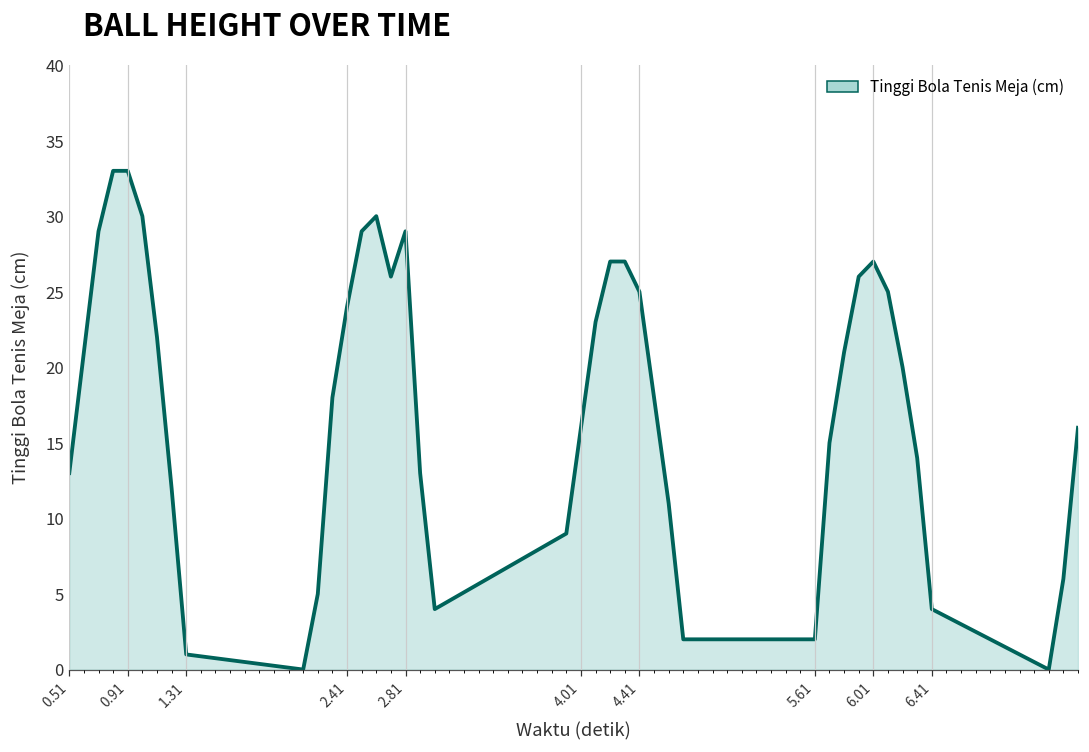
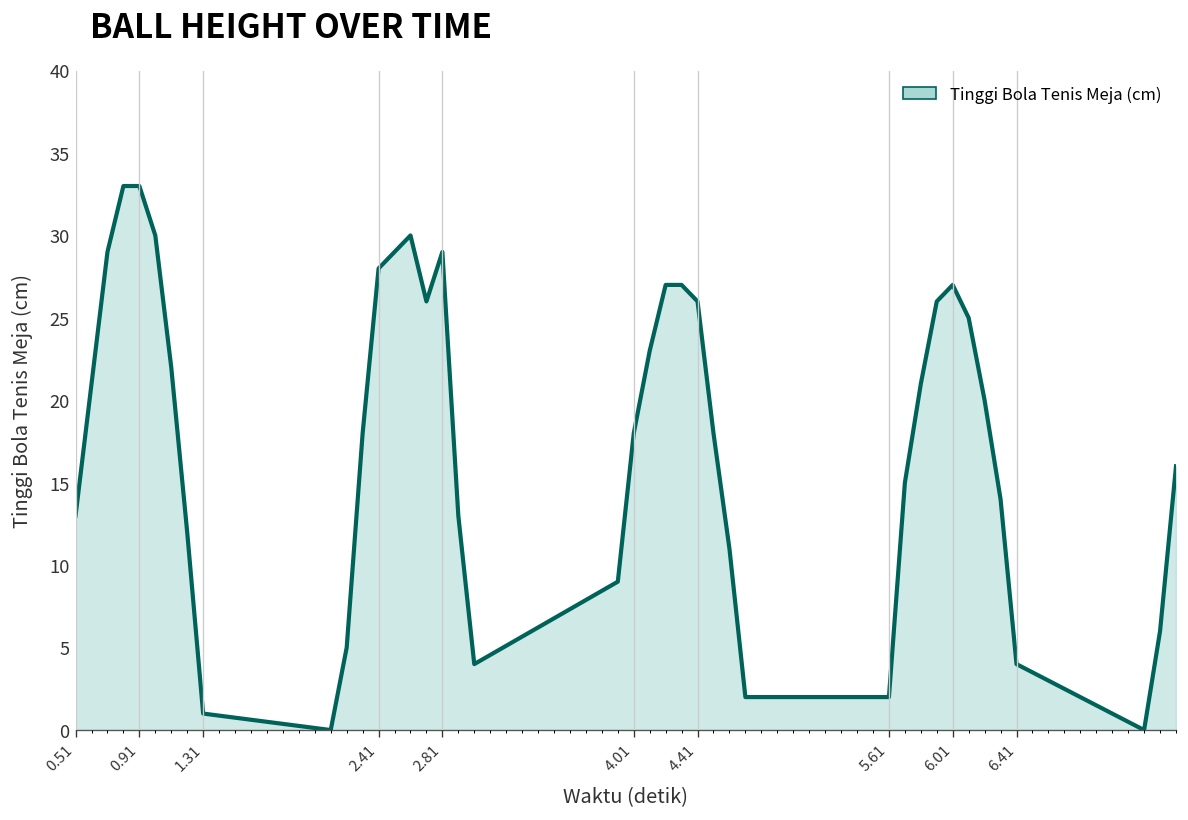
  {
    "0.51": 13,
    "0.91": 33,
    "1.31": 1,
-   "2.41": 24,
+   "2.41": 28,
    "2.81": 29,
-   "4.01": 16,
-   "4.41": 25,
+   "4.01": 18,
+   "4.41": 26,
    "5.61": 2,
    "6.01": 27,
    "6.41": 4
  }
